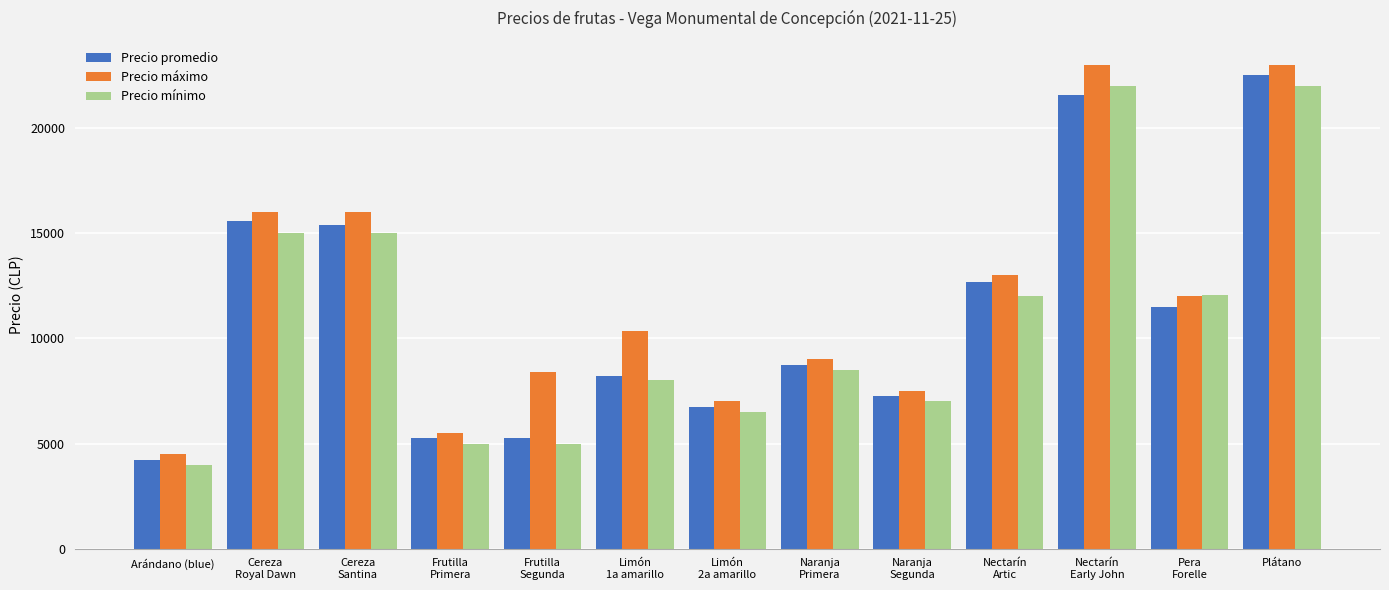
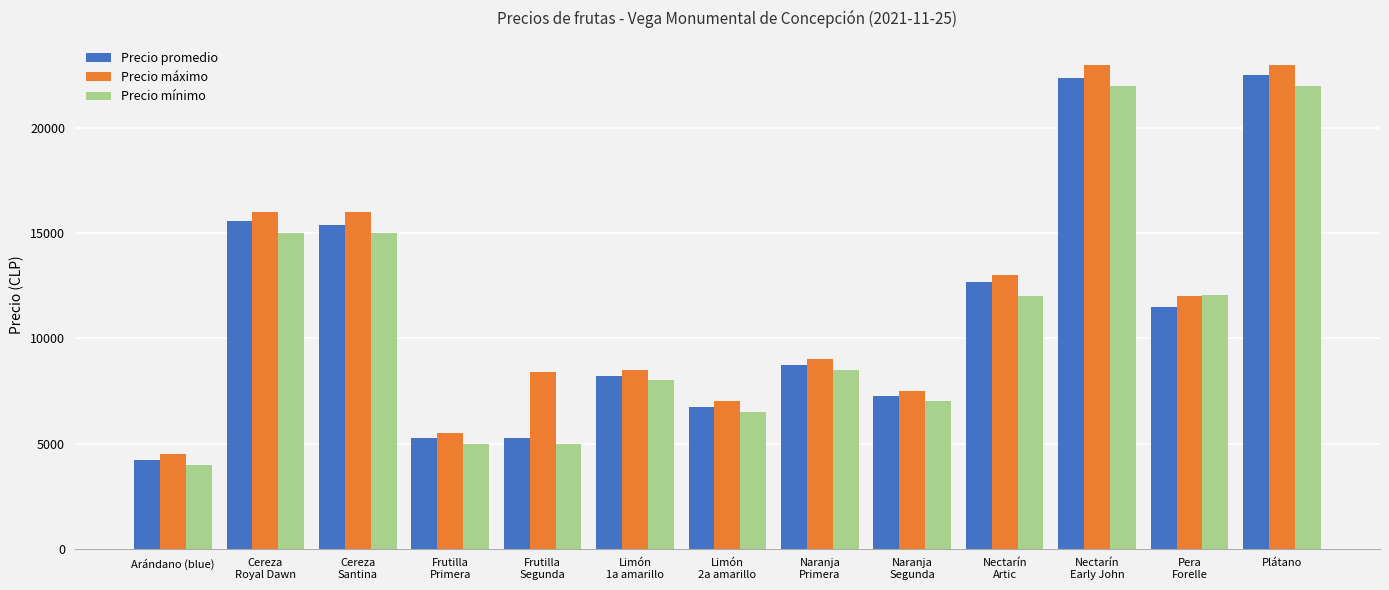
  {
    "Precio promedio": {
      "Arándano (blue)": 4200,
      "Cereza Royal Dawn": 15600,
      "Cereza Santina": 15400,
      "Frutilla Primera": 5300,
      "Frutilla Segunda": 5300,
      "Limón 1a amarillo": 8200,
      "Limón 2a amarillo": 6700,
      "Naranja Primera": 8700,
      "Naranja Segunda": 7300,
      "Nectarín Artic": 12700,
-     "Nectarín Early John": 21600,
+     "Nectarín Early John": 22400,
      "Pera Forelle": 11500,
      "Plátano": 22500
    },
    "Precio máximo": {
      "Arándano (blue)": 4500,
      "Cereza Royal Dawn": 16000,
      "Cereza Santina": 16000,
      "Frutilla Primera": 5500,
      "Frutilla Segunda": 8400,
-     "Limón 1a amarillo": 10400,
+     "Limón 1a amarillo": 8500,
      "Limón 2a amarillo": 7000,
      "Naranja Primera": 9000,
      "Naranja Segunda": 7500,
      "Nectarín Artic": 13000,
      "Nectarín Early John": 23000,
      "Pera Forelle": 12000,
      "Plátano": 23000
    },
    "Precio mínimo": {
      "Arándano (blue)": 4000,
      "Cereza Royal Dawn": 15000,
      "Cereza Santina": 15000,
      "Frutilla Primera": 5000,
      "Frutilla Segunda": 5000,
      "Limón 1a amarillo": 8000,
      "Limón 2a amarillo": 6500,
      "Naranja Primera": 8500,
      "Naranja Segunda": 7000,
      "Nectarín Artic": 12000,
      "Nectarín Early John": 22000,
      "Pera Forelle": 12100,
      "Plátano": 22000
    }
  }
